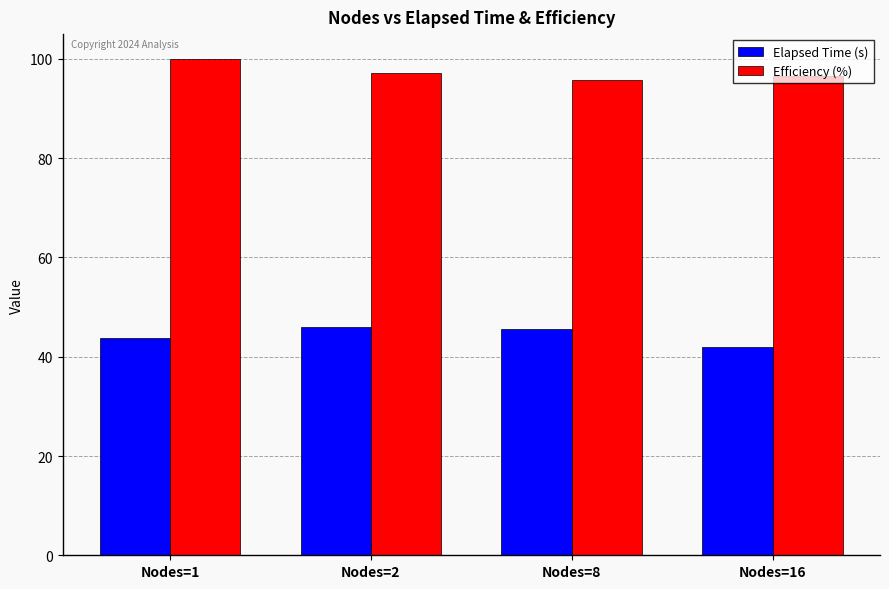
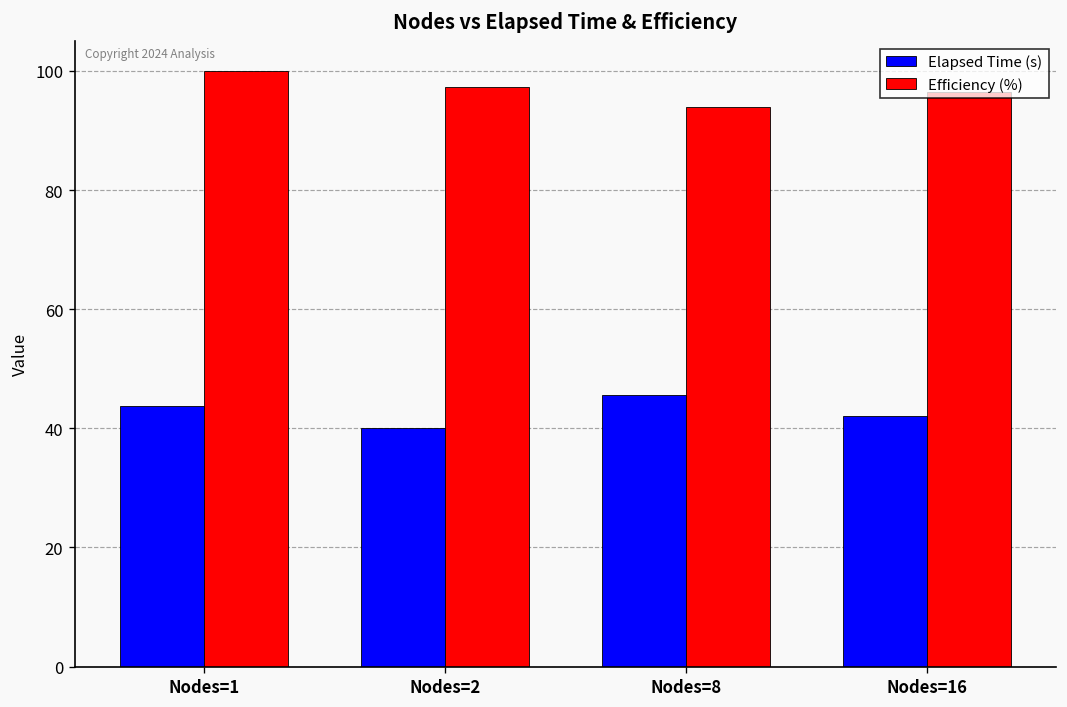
  {
    "Elapsed Time (s)": {
      "Nodes=1": 44,
-     "Nodes=2": 46,
+     "Nodes=2": 40,
      "Nodes=8": 46,
      "Nodes=16": 42
    },
    "Efficiency (%)": {
      "Nodes=1": 100,
      "Nodes=2": 97,
-     "Nodes=8": 96
+     "Nodes=8": 94
    }
  }
